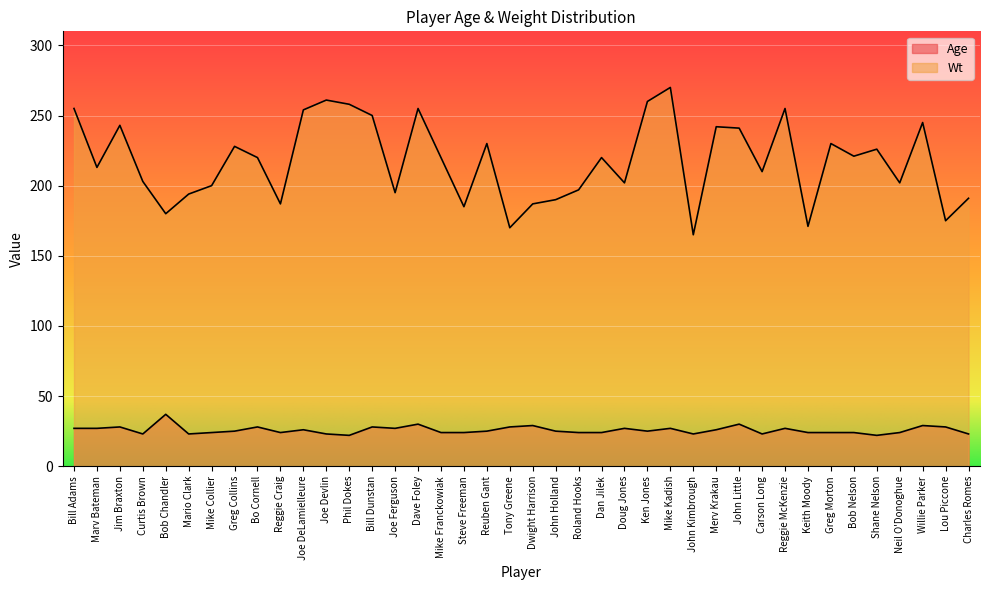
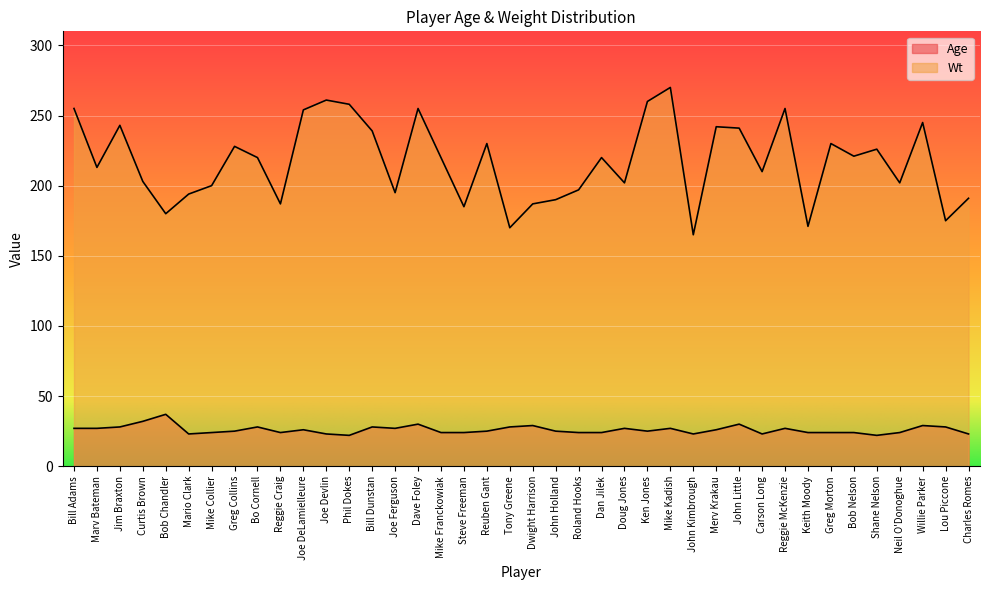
  {
    "Age": {
      "Bill Adams": 27,
      "Marv Bateman": 27,
      "Jim Braxton": 28,
-     "Curtis Brown": 23,
+     "Curtis Brown": 32,
      "Bob Chandler": 37,
      "Mario Clark": 23,
      "Mike Collier": 24,
      "Greg Collins": 25,
      "Bo Cornell": 28,
      "Reggie Craig": 24,
      "Joe DeLamielleure": 26,
      "Joe Devlin": 23,
      "Phil Dokes": 22,
      "Bill Dunstan": 28,
      "Joe Ferguson": 27,
      "Dave Foley": 30,
      "Mike Franckowiak": 24,
      "Steve Freeman": 24,
      "Reuben Gant": 25,
      "Tony Greene": 28,
      "Dwight Harrison": 29,
      "John Holland": 25,
      "Roland Hooks": 24,
      "Dan Jilek": 24,
      "Doug Jones": 27,
      "Ken Jones": 25,
      "Mike Kadish": 27,
      "John Kimbrough": 23,
      "Merv Krakau": 26,
      "John Little": 30,
      "Carson Long": 23,
      "Reggie McKenzie": 27,
      "Keith Moody": 24,
      "Greg Morton": 24,
      "Bob Nelson": 24,
      "Shane Nelson": 22,
      "Neil O'Donoghue": 24,
      "Willie Parker": 29,
      "Lou Piccone": 28,
      "Charles Romes": 23
    },
    "Wt": {
      "Bill Adams": 255,
      "Marv Bateman": 213,
      "Jim Braxton": 243,
      "Curtis Brown": 203,
      "Bob Chandler": 180,
      "Mario Clark": 194,
      "Mike Collier": 200,
      "Greg Collins": 228,
      "Bo Cornell": 220,
      "Reggie Craig": 187,
      "Joe DeLamielleure": 254,
      "Joe Devlin": 261,
      "Phil Dokes": 258,
-     "Bill Dunstan": 250,
+     "Bill Dunstan": 239,
      "Joe Ferguson": 195,
      "Dave Foley": 255,
      "Mike Franckowiak": 220,
      "Steve Freeman": 185,
      "Reuben Gant": 230,
      "Tony Greene": 170,
      "Dwight Harrison": 187,
      "John Holland": 190,
      "Roland Hooks": 197,
      "Dan Jilek": 220,
      "Doug Jones": 202,
      "Ken Jones": 260,
      "Mike Kadish": 270,
      "John Kimbrough": 165,
      "Merv Krakau": 242,
      "John Little": 241,
      "Carson Long": 210,
      "Reggie McKenzie": 255,
      "Keith Moody": 171,
      "Greg Morton": 230,
      "Bob Nelson": 221,
      "Shane Nelson": 226,
      "Neil O'Donoghue": 202,
      "Willie Parker": 245,
      "Lou Piccone": 175,
      "Charles Romes": 191
    }
  }
